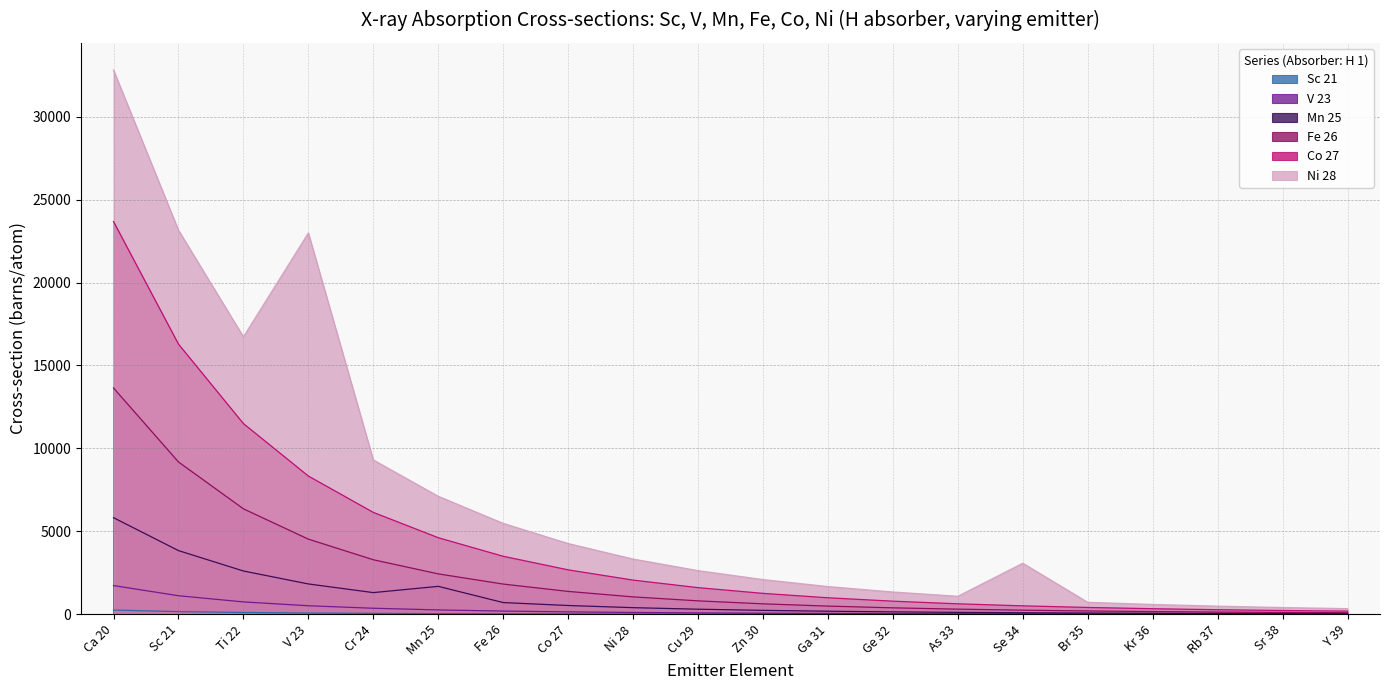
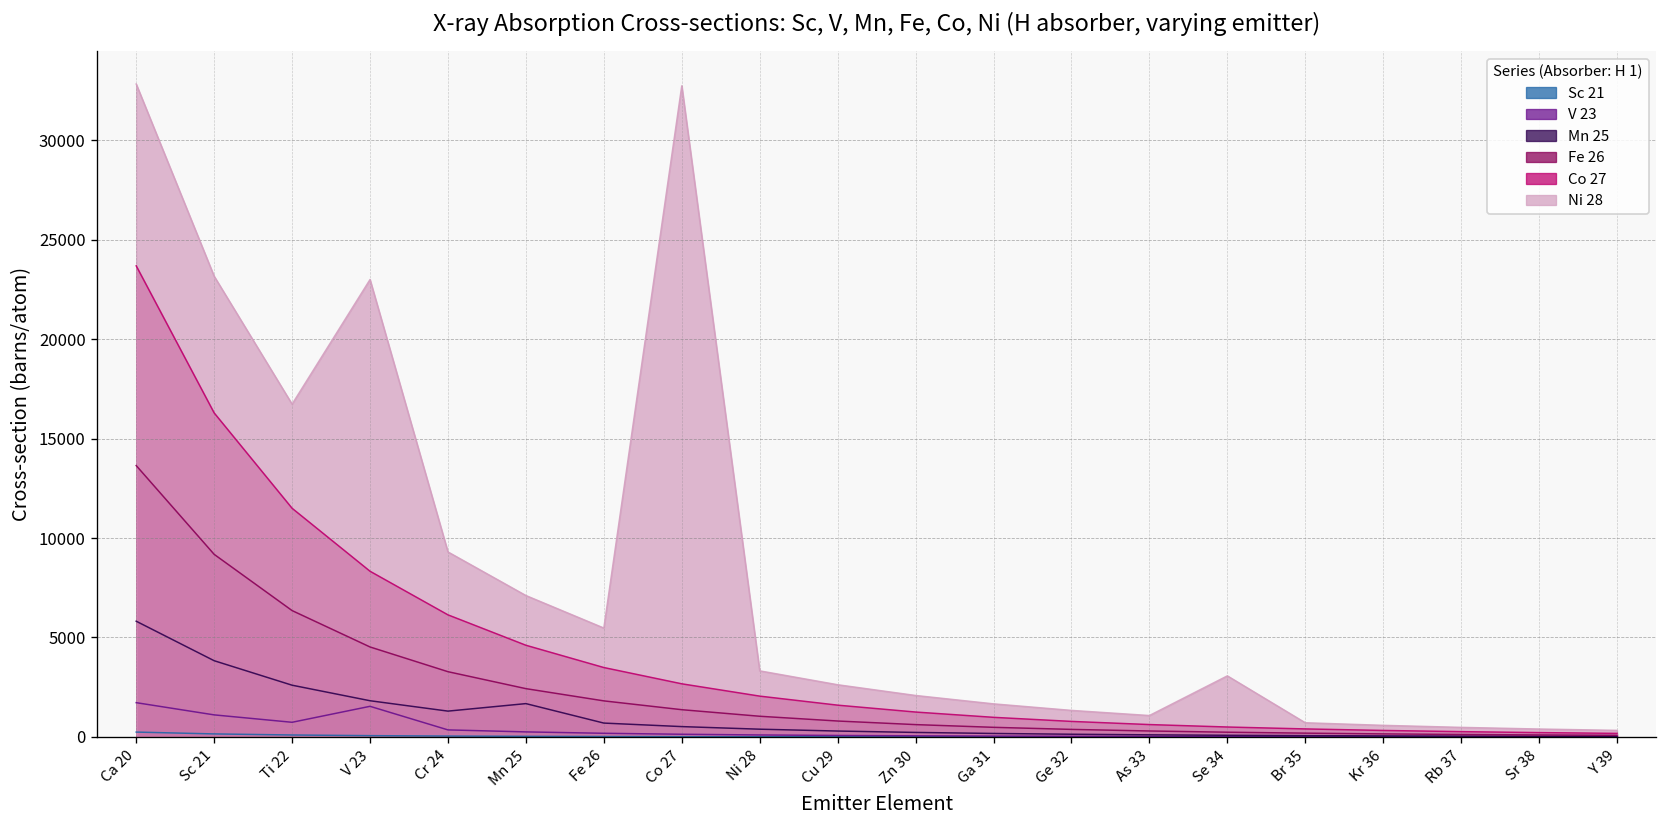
  {
    "Sc 21": {
      "Ca 20": 200,
      "Sc 21": 200,
      "Ti 22": 100,
      "V 23": 100,
      "Cr 24": 0,
      "Mn 25": 0,
      "Fe 26": 0
    },
    "V 23": {
      "Ca 20": 1700,
      "Sc 21": 1100,
      "Ti 22": 700,
-     "V 23": 500,
+     "V 23": 1500,
      "Cr 24": 400,
      "Mn 25": 300,
      "Fe 26": 200
    },
    "Mn 25": {
      "Ca 20": 5800,
      "Sc 21": 3800,
      "Ti 22": 2600,
      "V 23": 1800,
      "Cr 24": 1300,
      "Mn 25": 1700,
      "Fe 26": 700,
      "Co 27": 500,
      "Ni 28": 400,
      "Cu 29": 300,
      "Zn 30": 200
    },
    "Ni 28": {
      "Ca 20": 32800,
      "Sc 21": 23200,
      "Ti 22": 16700,
      "V 23": 23000,
      "Cr 24": 9300,
      "Mn 25": 7100,
      "Fe 26": 5500,
-     "Co 27": 4300,
+     "Co 27": 32700,
      "Ni 28": 3300,
      "Cu 29": 2600,
      "Zn 30": 2100,
      "Ga 31": 1700,
      "Ge 32": 1300,
      "As 33": 1100,
      "Se 34": 3100,
      "Br 35": 700,
      "Kr 36": 600,
      "Rb 37": 500,
      "Sr 38": 400
    }
  }
